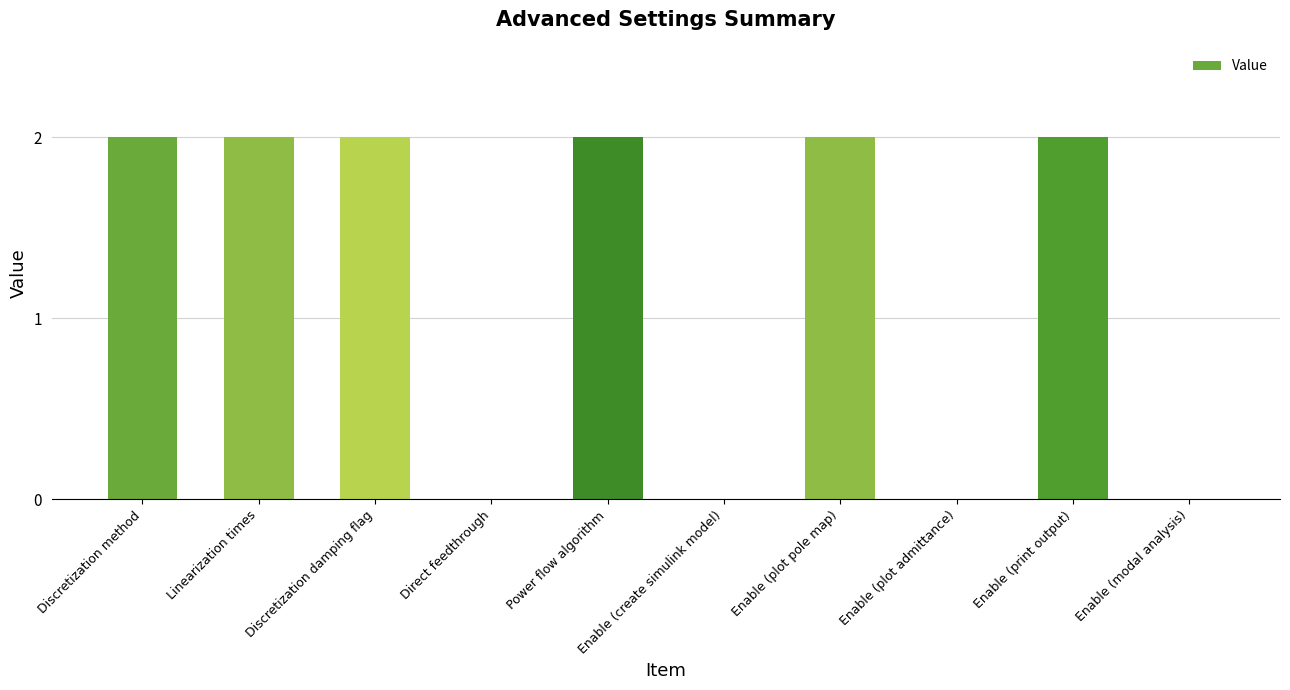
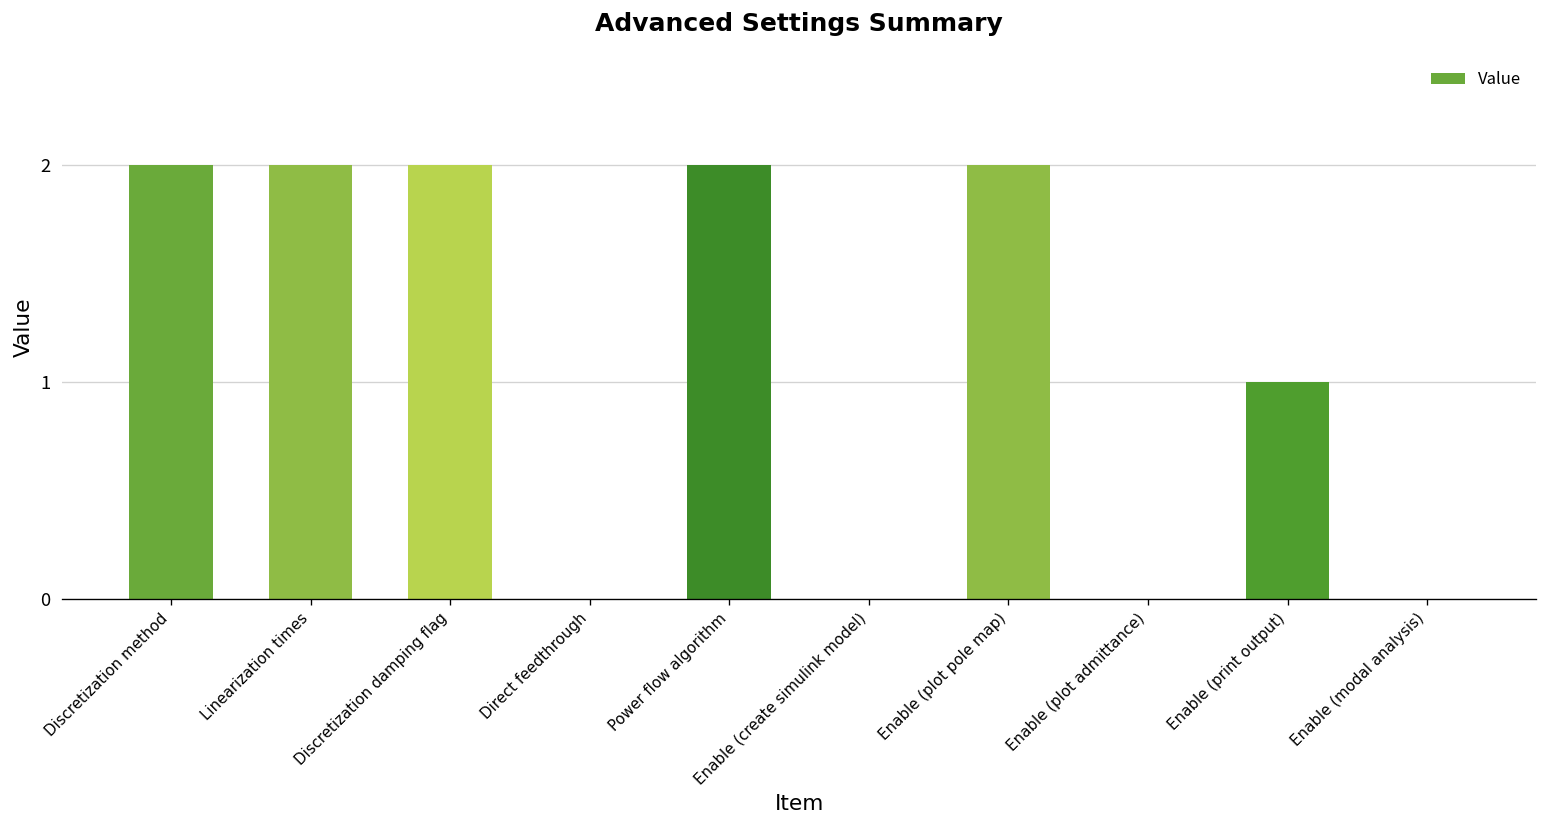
  {
    "Discretization method": 2,
    "Linearization times": 2,
    "Discretization damping flag": 2,
    "Direct feedthrough": 0,
    "Power flow algorithm": 2,
    "Enable (create simulink model)": 0,
    "Enable (plot pole map)": 2,
    "Enable (plot admittance)": 0,
-   "Enable (print output)": 2,
+   "Enable (print output)": 1,
    "Enable (modal analysis)": 0
  }
